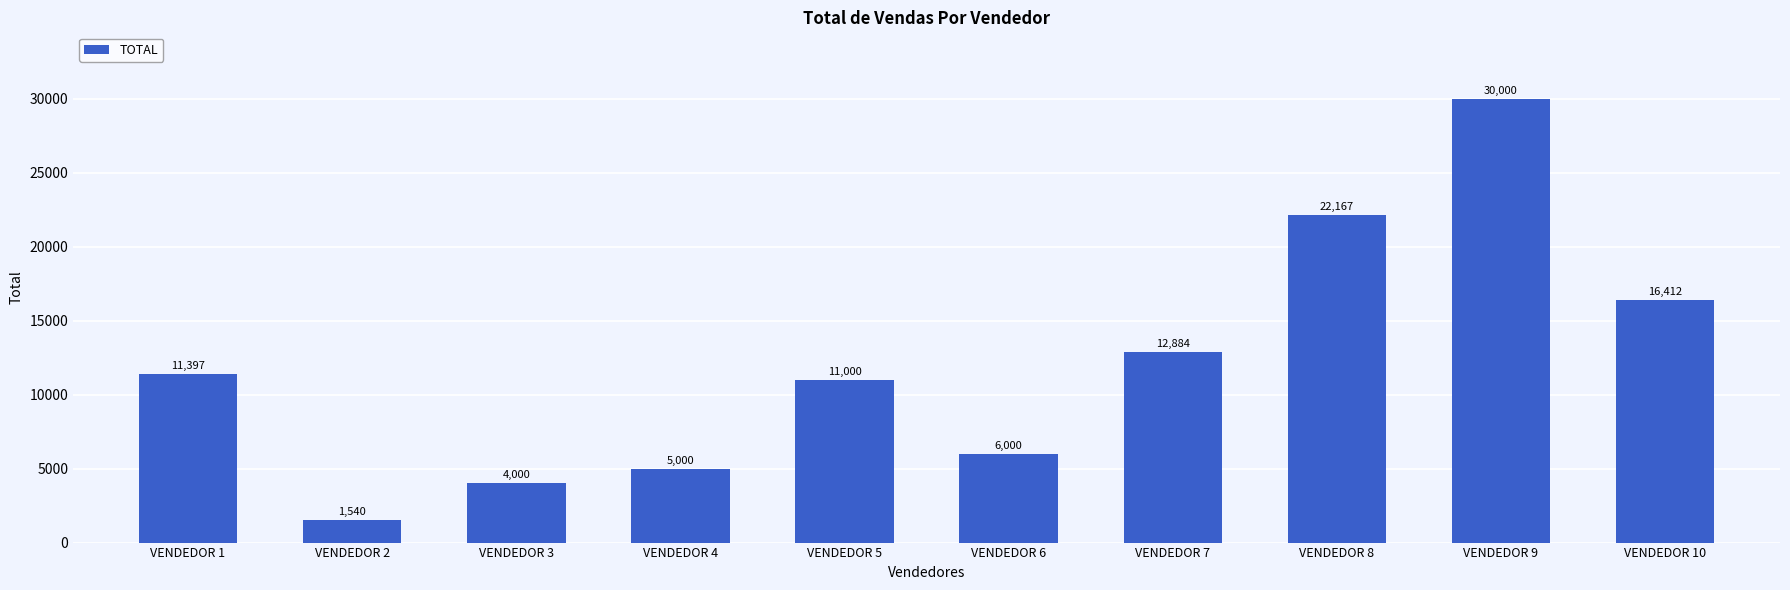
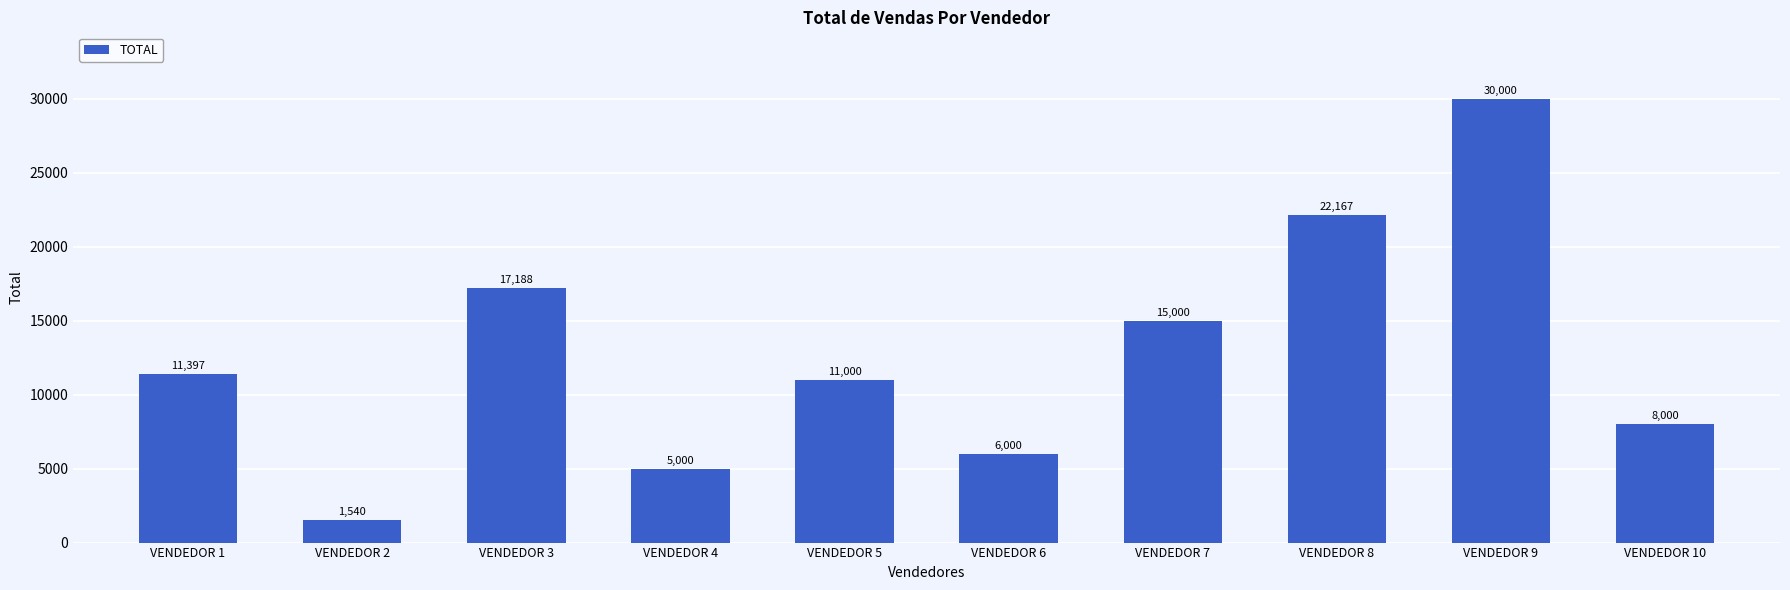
  {
    "VENDEDOR 1": "11,397",
    "VENDEDOR 2": "1,540",
-   "VENDEDOR 3": "4,000",
+   "VENDEDOR 3": "17,188",
    "VENDEDOR 4": "5,000",
    "VENDEDOR 5": "11,000",
    "VENDEDOR 6": "6,000",
-   "VENDEDOR 7": "12,884",
+   "VENDEDOR 7": "15,000",
    "VENDEDOR 8": "22,167",
    "VENDEDOR 9": "30,000",
-   "VENDEDOR 10": "16,412"
+   "VENDEDOR 10": "8,000"
  }
